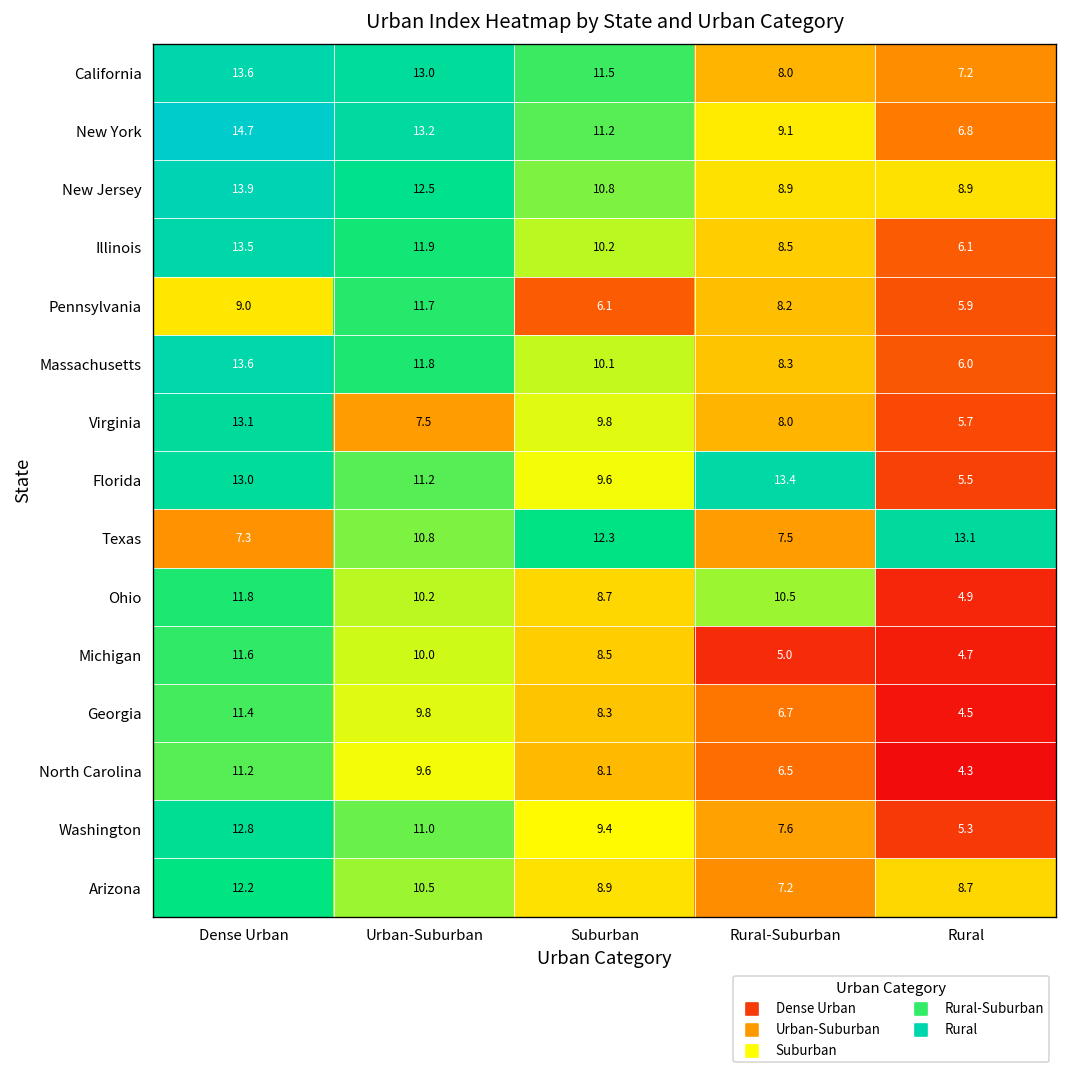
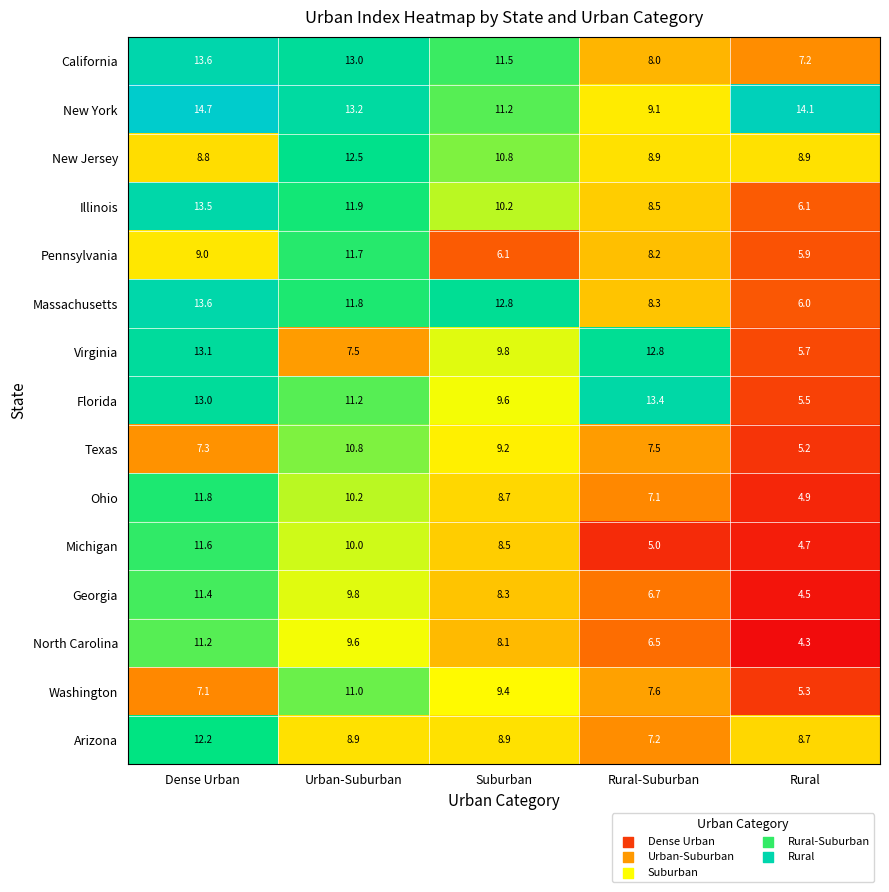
  {
    "California": {
      "Dense Urban": 13.6,
      "Urban-Suburban": 13.0,
      "Suburban": 11.5,
      "Rural-Suburban": 8.0,
      "Rural": 7.2
    },
    "New York": {
      "Dense Urban": 14.7,
      "Urban-Suburban": 13.2,
      "Suburban": 11.2,
      "Rural-Suburban": 9.1,
-     "Rural": 6.8
+     "Rural": 14.1
    },
    "New Jersey": {
-     "Dense Urban": 13.9,
+     "Dense Urban": 8.8,
      "Urban-Suburban": 12.5,
      "Suburban": 10.8,
      "Rural-Suburban": 8.9,
      "Rural": 8.9
    },
    "Illinois": {
      "Dense Urban": 13.5,
      "Urban-Suburban": 11.9,
      "Suburban": 10.2,
      "Rural-Suburban": 8.5,
      "Rural": 6.1
    },
    "Pennsylvania": {
      "Dense Urban": 9.0,
      "Urban-Suburban": 11.7,
      "Suburban": 6.1,
      "Rural-Suburban": 8.2,
      "Rural": 5.9
    },
    "Massachusetts": {
      "Dense Urban": 13.6,
      "Urban-Suburban": 11.8,
-     "Suburban": 10.1,
+     "Suburban": 12.8,
      "Rural-Suburban": 8.3,
      "Rural": 6.0
    },
    "Virginia": {
      "Dense Urban": 13.1,
      "Urban-Suburban": 7.5,
      "Suburban": 9.8,
-     "Rural-Suburban": 8.0,
+     "Rural-Suburban": 12.8,
      "Rural": 5.7
    },
    "Florida": {
      "Dense Urban": 13.0,
      "Urban-Suburban": 11.2,
      "Suburban": 9.6,
      "Rural-Suburban": 13.4,
      "Rural": 5.5
    },
    "Texas": {
      "Dense Urban": 7.3,
      "Urban-Suburban": 10.8,
-     "Suburban": 12.3,
+     "Suburban": 9.2,
      "Rural-Suburban": 7.5,
-     "Rural": 13.1
+     "Rural": 5.2
    },
    "Ohio": {
      "Dense Urban": 11.8,
      "Urban-Suburban": 10.2,
      "Suburban": 8.7,
-     "Rural-Suburban": 10.5,
+     "Rural-Suburban": 7.1,
      "Rural": 4.9
    },
    "Michigan": {
      "Dense Urban": 11.6,
      "Urban-Suburban": 10.0,
      "Suburban": 8.5,
      "Rural-Suburban": 5.0,
      "Rural": 4.7
    },
    "Georgia": {
      "Dense Urban": 11.4,
      "Urban-Suburban": 9.8,
      "Suburban": 8.3,
      "Rural-Suburban": 6.7,
      "Rural": 4.5
    },
    "North Carolina": {
      "Dense Urban": 11.2,
      "Urban-Suburban": 9.6,
      "Suburban": 8.1,
      "Rural-Suburban": 6.5,
      "Rural": 4.3
    },
    "Washington": {
-     "Dense Urban": 12.8,
+     "Dense Urban": 7.1,
      "Urban-Suburban": 11.0,
      "Suburban": 9.4,
      "Rural-Suburban": 7.6,
      "Rural": 5.3
    },
    "Arizona": {
      "Dense Urban": 12.2,
-     "Urban-Suburban": 10.5,
+     "Urban-Suburban": 8.9,
      "Suburban": 8.9,
      "Rural-Suburban": 7.2,
      "Rural": 8.7
    }
  }
